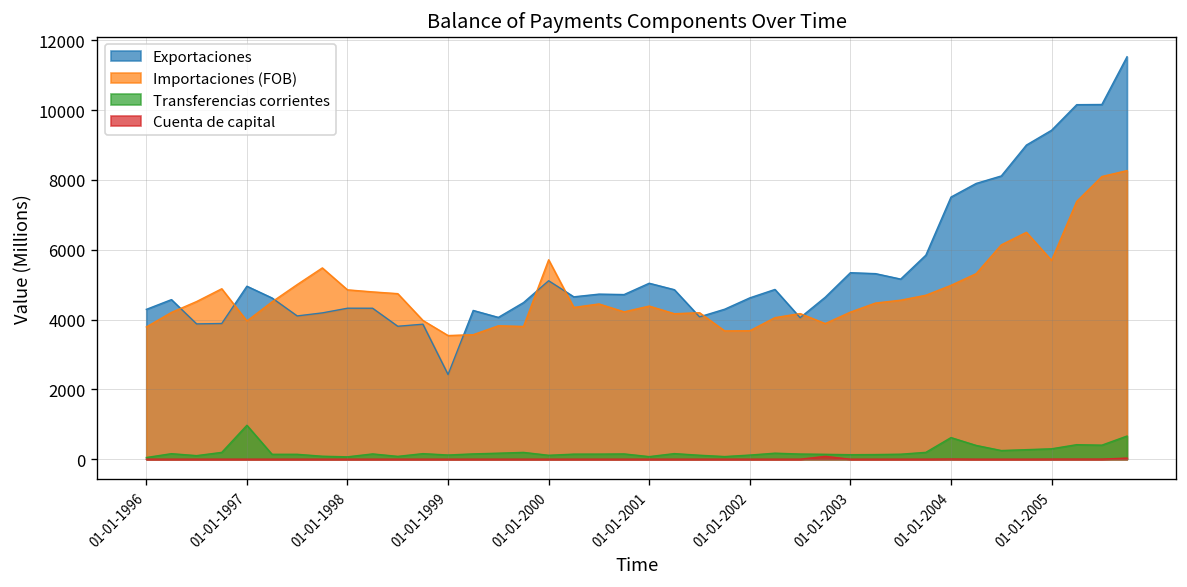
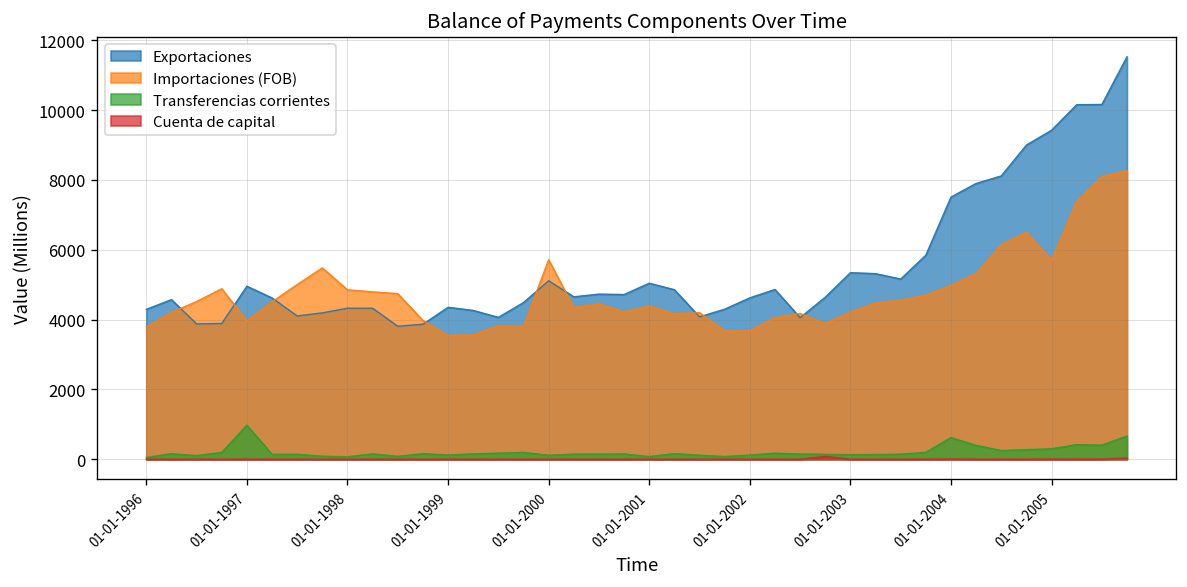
  {
    "Exportaciones": {
      "01-01-1996": 4300,
      "01-01-1997": 5000,
      "01-01-1998": 4300,
-     "01-01-1999": 2400,
+     "01-01-1999": 4400,
      "01-01-2000": 5100,
      "01-01-2001": 5000,
      "01-01-2002": 4600,
      "01-01-2003": 5300,
      "01-01-2004": 7500,
      "01-01-2005": 9400
    },
    "Importaciones (FOB)": {
      "01-01-1996": 3800,
      "01-01-1997": 4000,
      "01-01-1998": 4900,
      "01-01-1999": 3500,
      "01-01-2000": 5700,
      "01-01-2001": 4400,
      "01-01-2002": 3700,
      "01-01-2003": 4200,
      "01-01-2004": 5000,
      "01-01-2005": 5700
    },
    "Transferencias corrientes": {
      "01-01-1997": 1000,
      "01-01-1999": 100,
      "01-01-2000": 100,
      "01-01-2002": 100,
      "01-01-2003": 100,
      "01-01-2004": 600,
      "01-01-2005": 300
    },
    "Cuenta de capital": {
      "01-01-1997": 0,
      "01-01-1999": 0,
      "01-01-2000": 0,
      "01-01-2002": 0,
      "01-01-2003": 0,
      "01-01-2004": 0,
      "01-01-2005": 0
    }
  }
